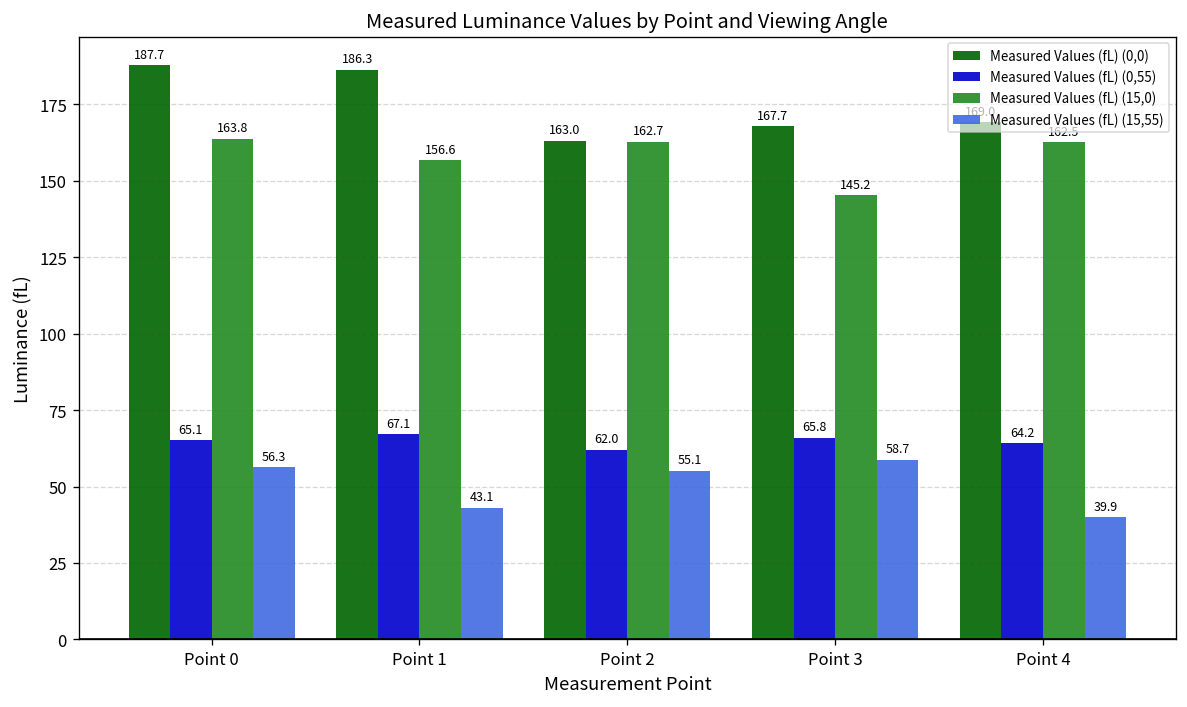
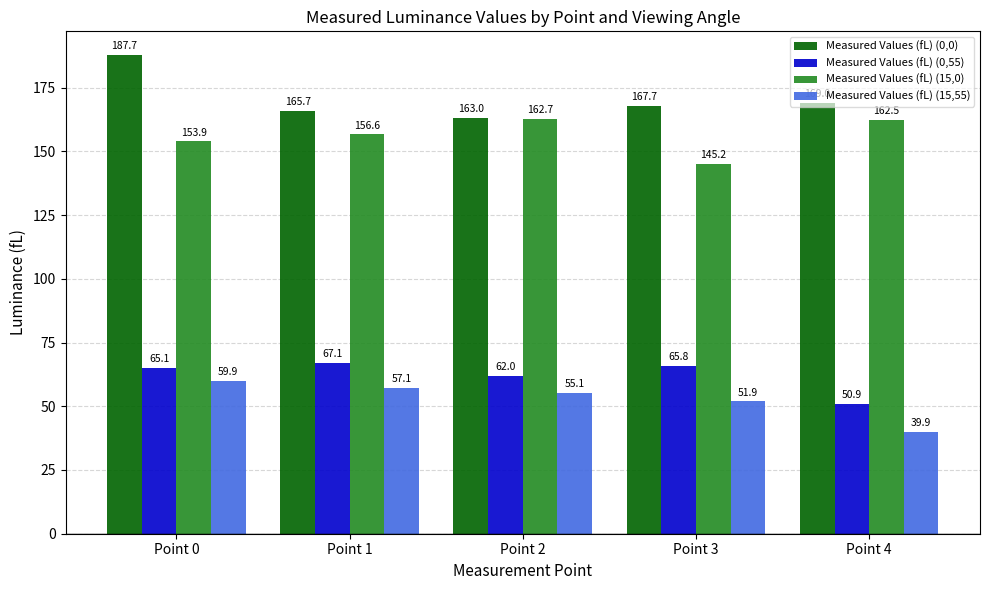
  {
    "Measured Values (fL) (0,0)": {
      "Point 0": 187.7,
-     "Point 1": 186.3,
+     "Point 1": 165.7,
      "Point 2": 163.0,
      "Point 3": 167.7
    },
    "Measured Values (fL) (0,55)": {
      "Point 0": 65.1,
      "Point 1": 67.1,
      "Point 2": 62.0,
      "Point 3": 65.8,
-     "Point 4": 64.2
+     "Point 4": 50.9
    },
    "Measured Values (fL) (15,0)": {
-     "Point 0": 163.8,
+     "Point 0": 153.9,
      "Point 1": 156.6,
      "Point 2": 162.7,
      "Point 3": 145.2
    },
    "Measured Values (fL) (15,55)": {
-     "Point 0": 56.3,
-     "Point 1": 43.1,
+     "Point 0": 59.9,
+     "Point 1": 57.1,
      "Point 2": 55.1,
-     "Point 3": 58.7,
+     "Point 3": 51.9,
      "Point 4": 39.9
    }
  }
